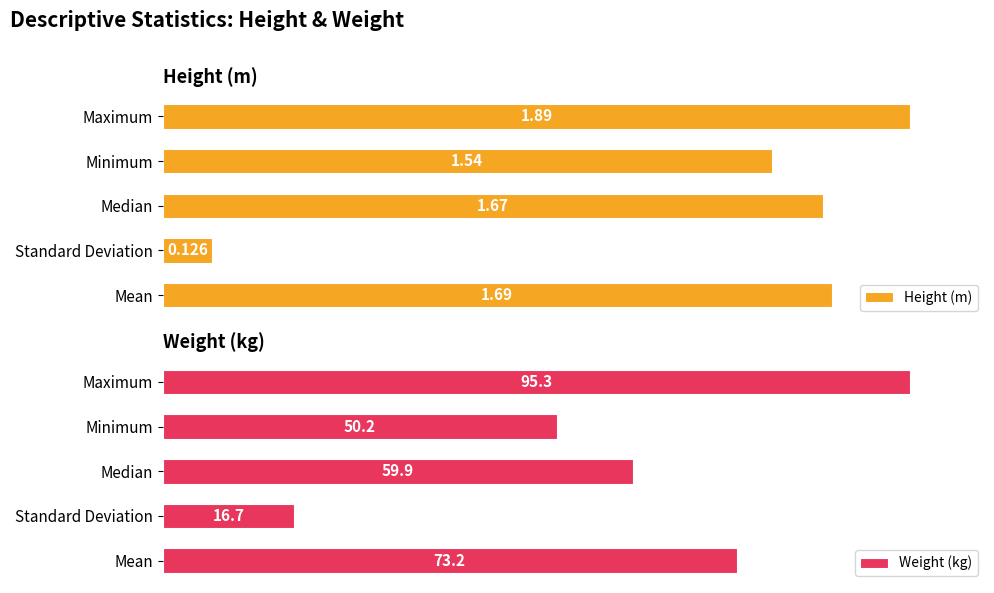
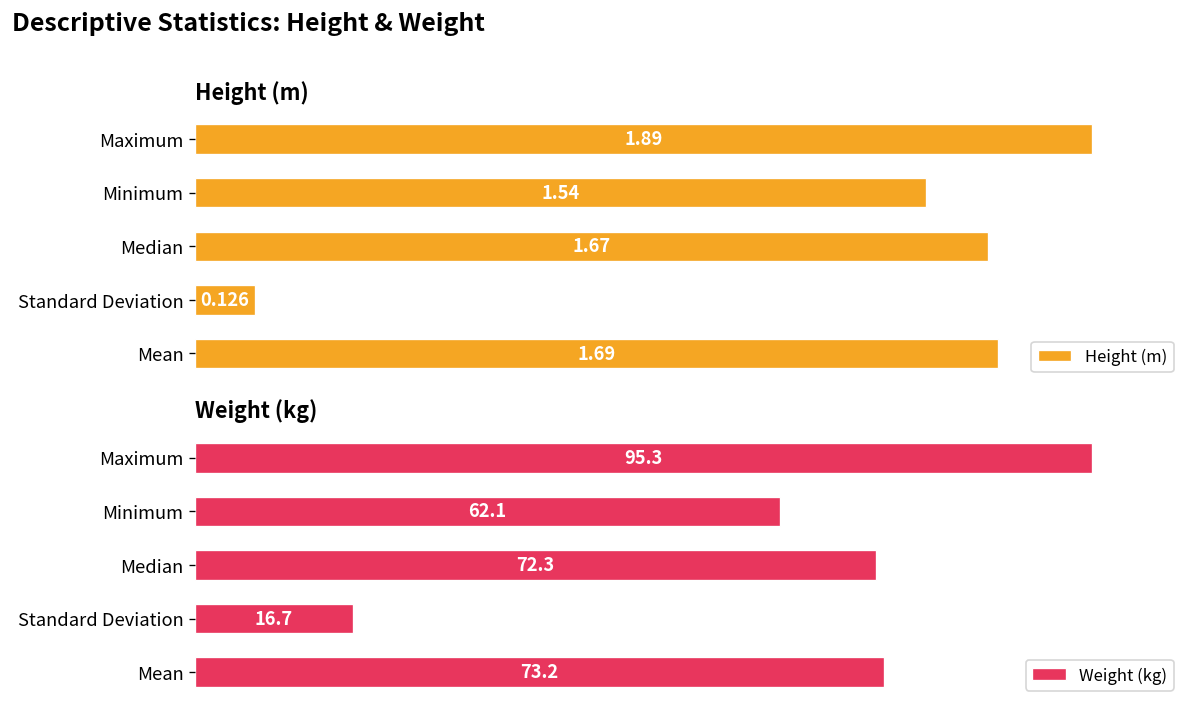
  {
    "Weight (kg)": {
-     "Minimum": 50.2,
-     "Median": 59.9
+     "Minimum": 62.1,
+     "Median": 72.3
    }
  }
